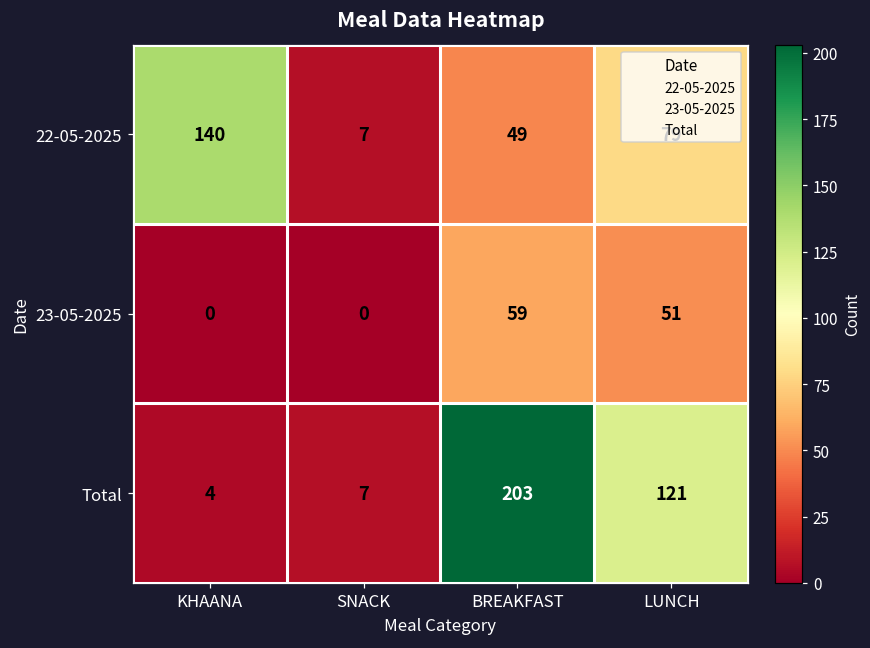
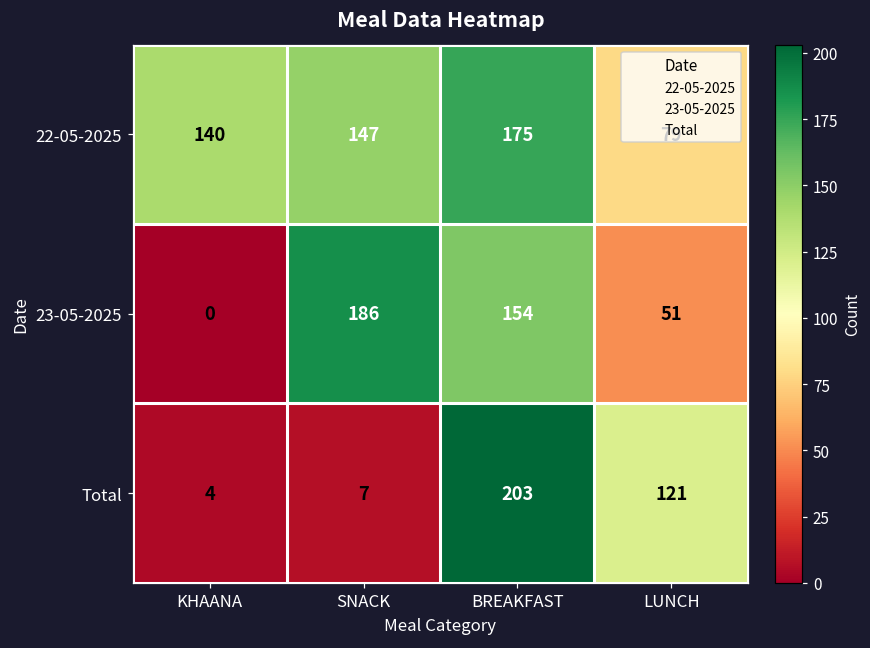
  {
    "22-05-2025": {
      "KHAANA": 140,
-     "SNACK": 7,
-     "BREAKFAST": 49
+     "SNACK": 147,
+     "BREAKFAST": 175
    },
    "23-05-2025": {
      "KHAANA": 0,
-     "SNACK": 0,
-     "BREAKFAST": 59,
+     "SNACK": 186,
+     "BREAKFAST": 154,
      "LUNCH": 51
    },
    "Total": {
      "KHAANA": 4,
      "SNACK": 7,
      "BREAKFAST": 203,
      "LUNCH": 121
    }
  }
